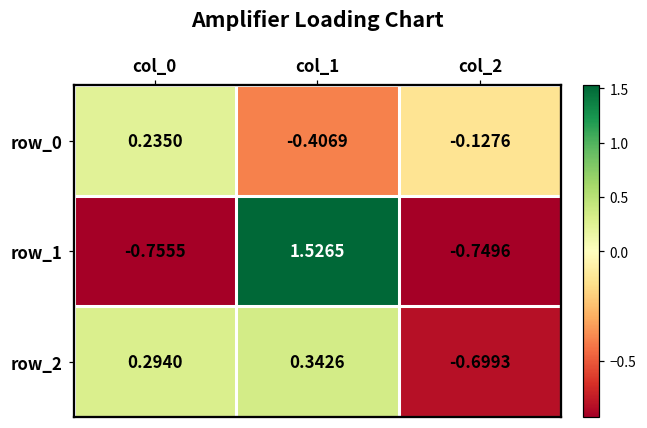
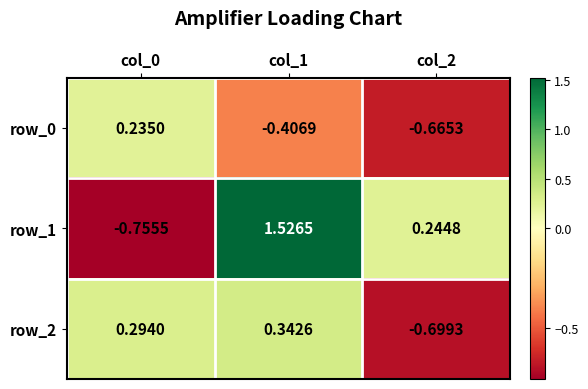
  {
    "row_0": {
      "col_0": 0.2350,
      "col_1": -0.4069,
-     "col_2": -0.1276
+     "col_2": -0.6653
    },
    "row_1": {
      "col_0": -0.7555,
      "col_1": 1.5265,
-     "col_2": -0.7496
+     "col_2": 0.2448
    },
    "row_2": {
      "col_0": 0.2940,
      "col_1": 0.3426,
      "col_2": -0.6993
    }
  }
